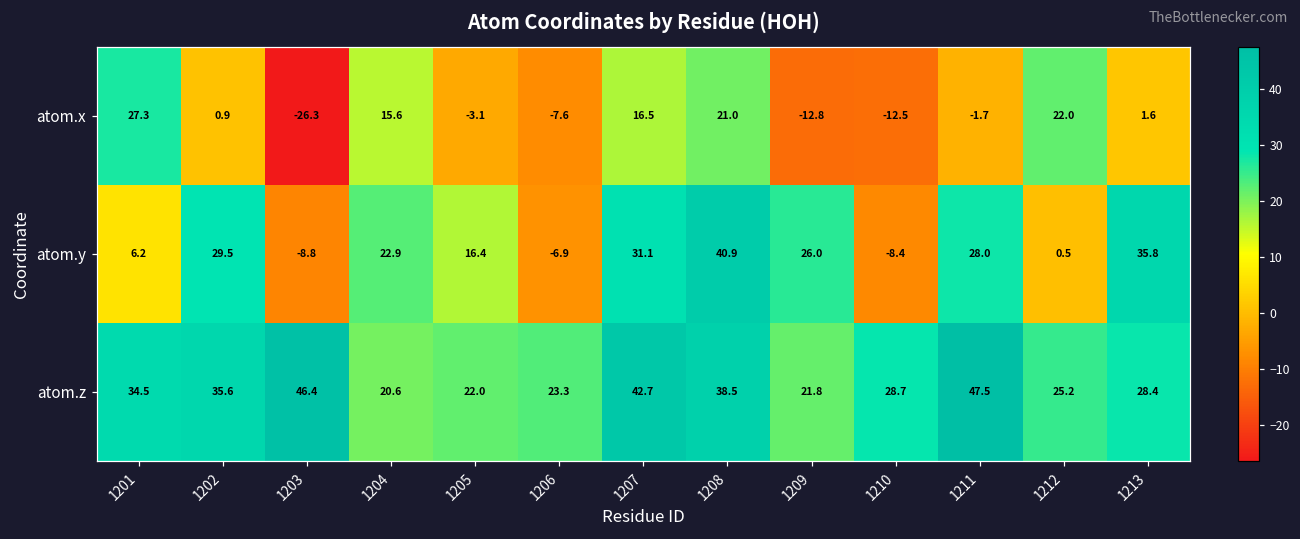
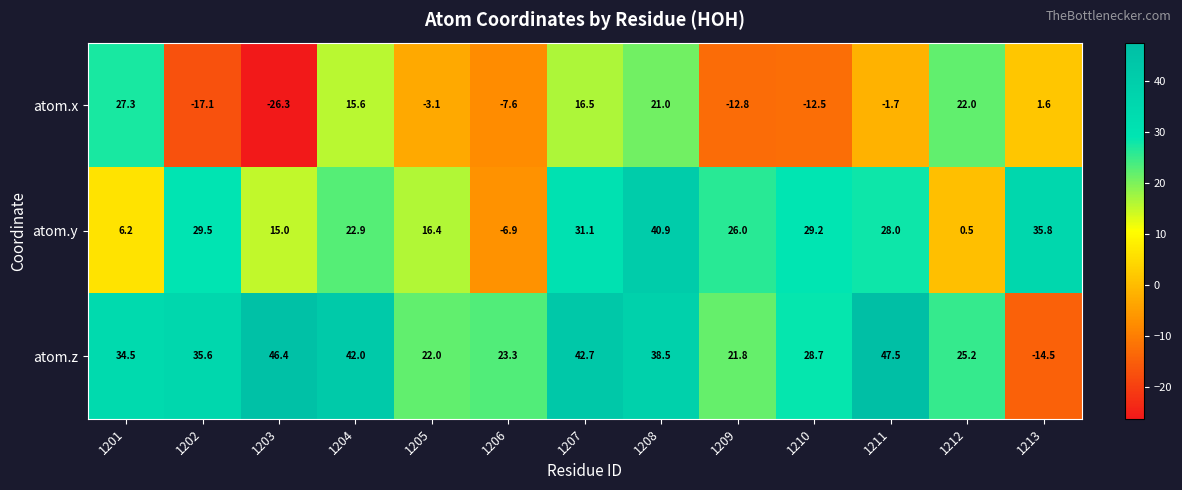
  {
    "atom.x": {
      "1201": 27.3,
-     "1202": 0.9,
+     "1202": -17.1,
      "1203": -26.3,
      "1204": 15.6,
      "1205": -3.1,
      "1206": -7.6,
      "1207": 16.5,
      "1208": 21.0,
      "1209": -12.8,
      "1210": -12.5,
      "1211": -1.7,
      "1212": 22.0,
      "1213": 1.6
    },
    "atom.y": {
      "1201": 6.2,
      "1202": 29.5,
-     "1203": -8.8,
+     "1203": 15.0,
      "1204": 22.9,
      "1205": 16.4,
      "1206": -6.9,
      "1207": 31.1,
      "1208": 40.9,
      "1209": 26.0,
-     "1210": -8.4,
+     "1210": 29.2,
      "1211": 28.0,
      "1212": 0.5,
      "1213": 35.8
    },
    "atom.z": {
      "1201": 34.5,
      "1202": 35.6,
      "1203": 46.4,
-     "1204": 20.6,
+     "1204": 42.0,
      "1205": 22.0,
      "1206": 23.3,
      "1207": 42.7,
      "1208": 38.5,
      "1209": 21.8,
      "1210": 28.7,
      "1211": 47.5,
      "1212": 25.2,
-     "1213": 28.4
+     "1213": -14.5
    }
  }
